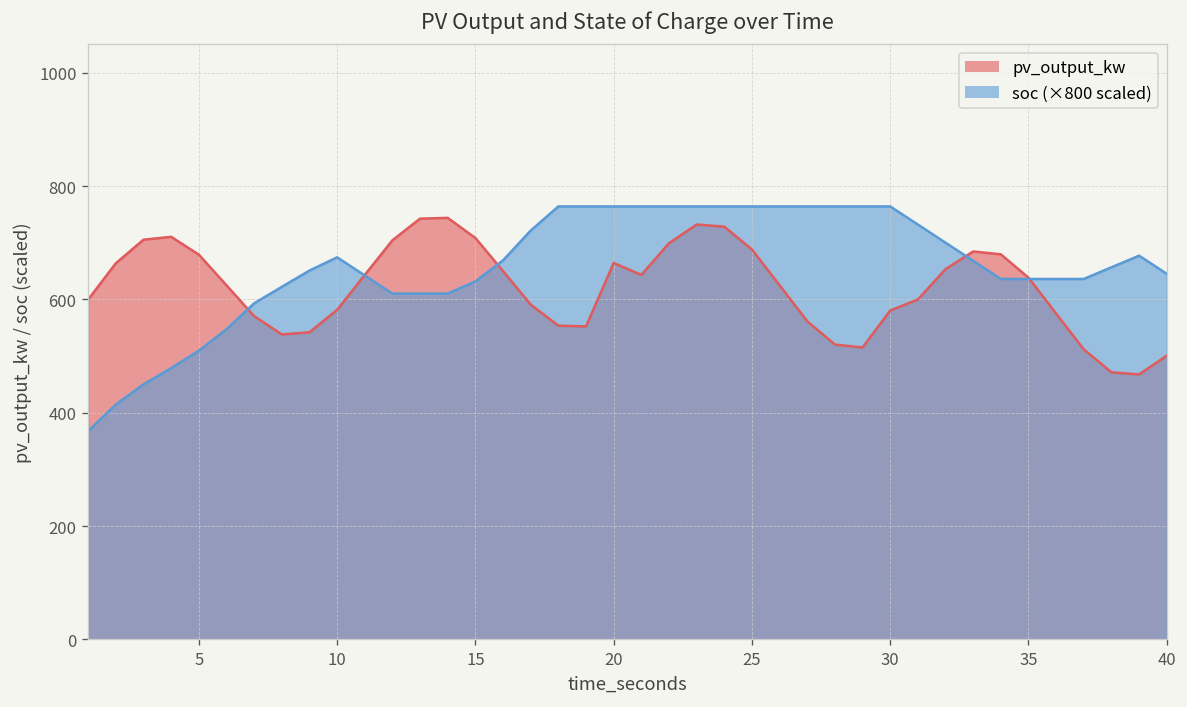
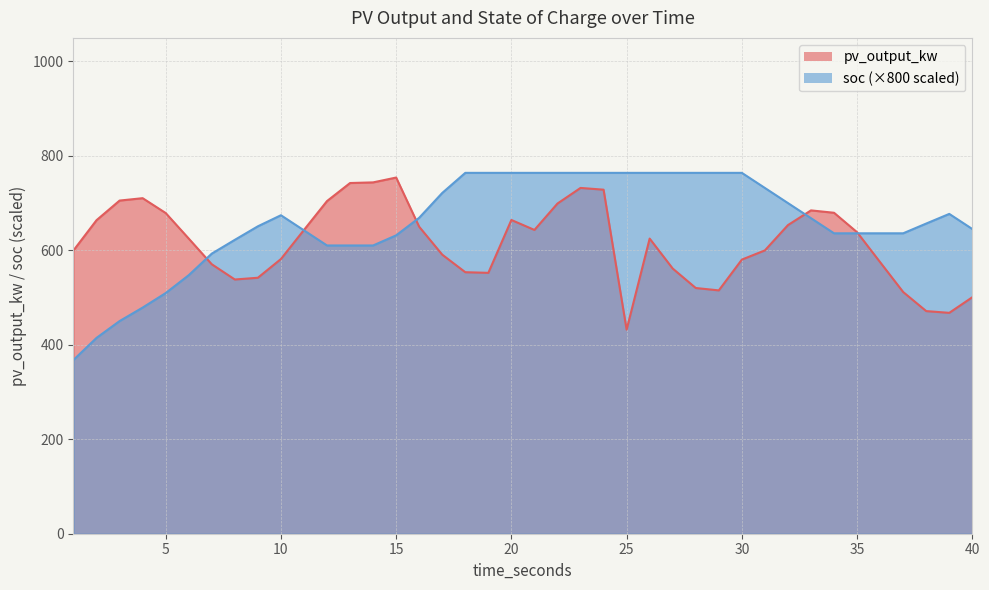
  {
    "pv_output_kw": {
      "5": 680,
      "10": 580,
-     "15": 710,
+     "15": 750,
      "20": 660,
-     "25": 690,
+     "25": 430,
      "30": 580,
      "40": 500
    }
  }
